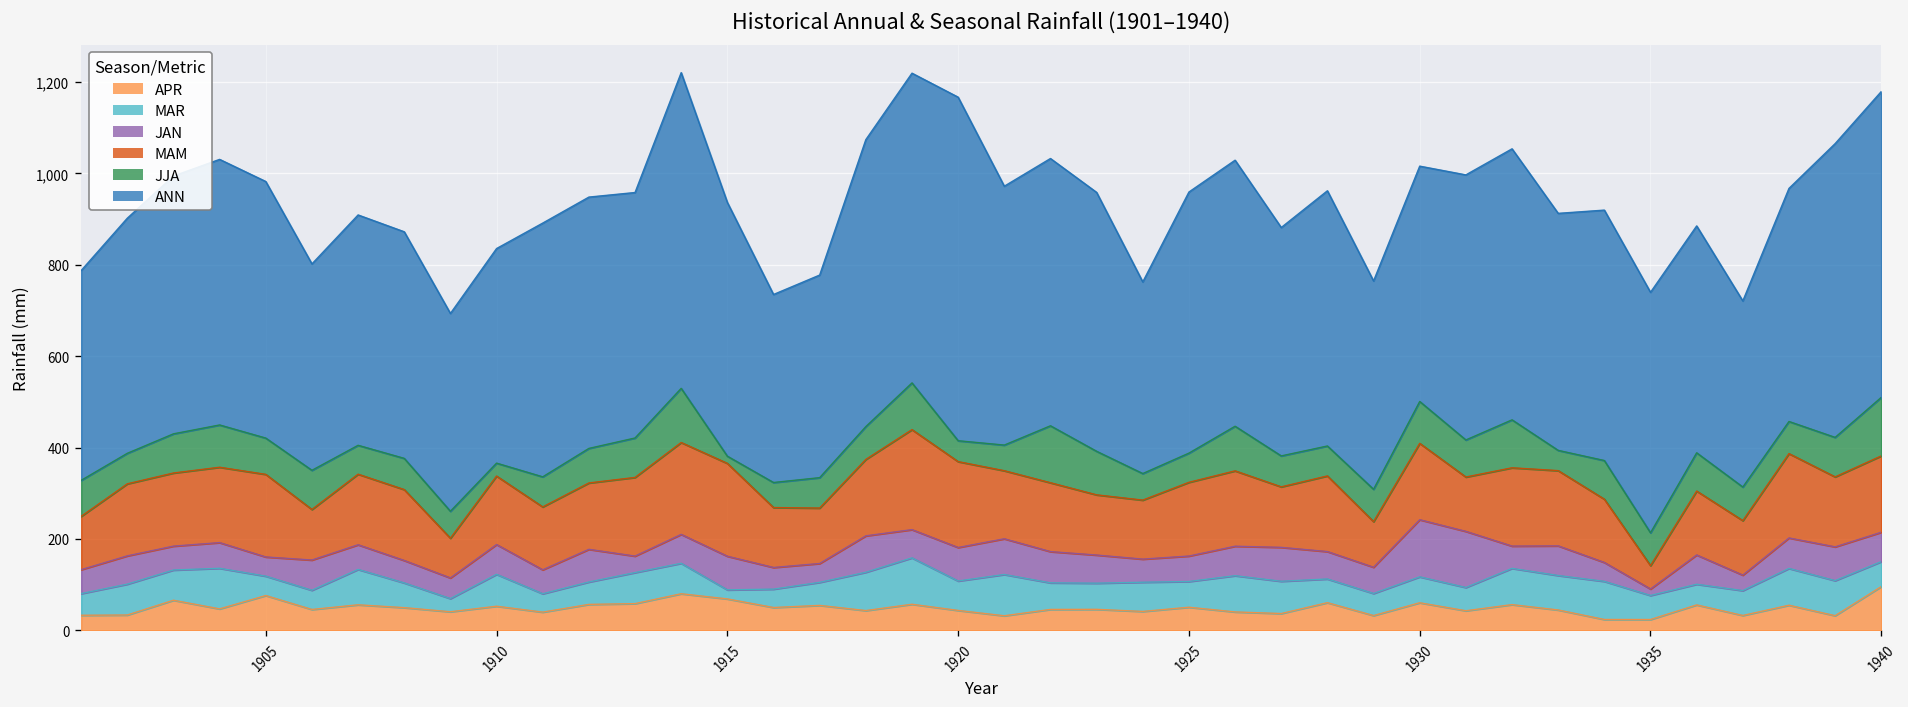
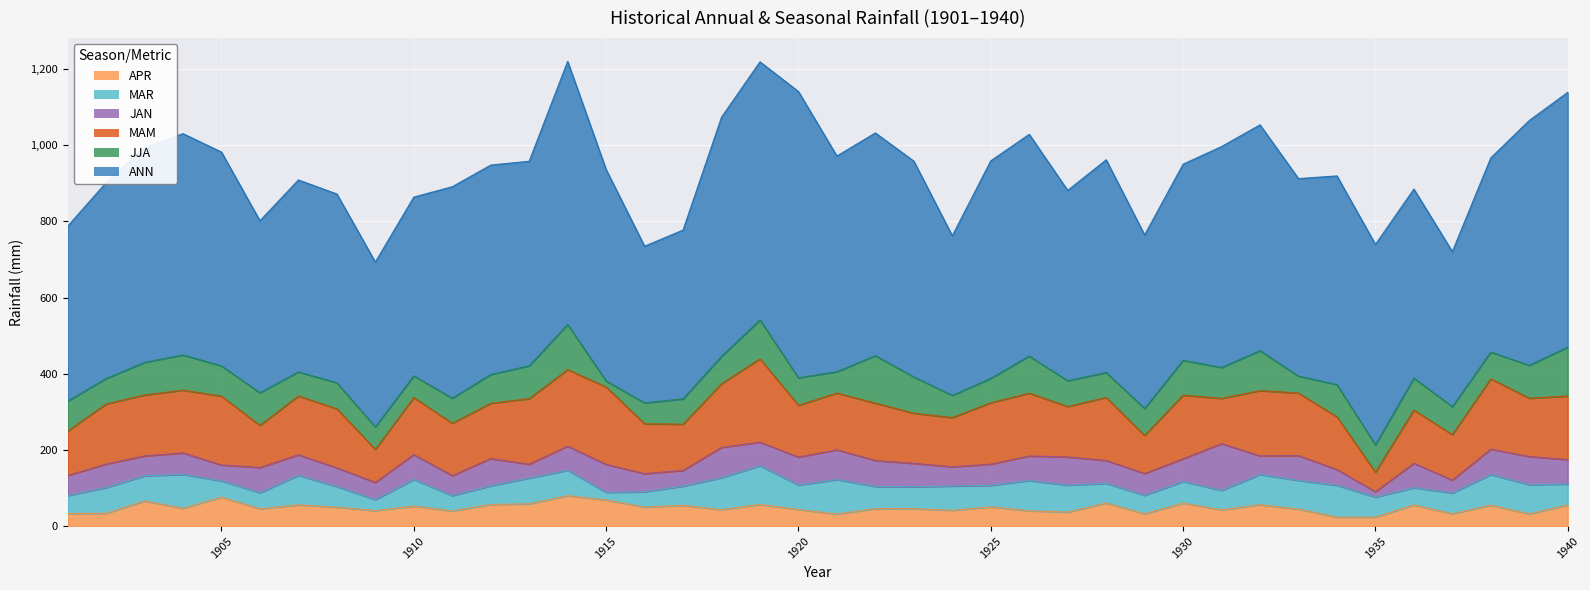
  {
    "APR": {
      "1905": 80,
      "1910": 50,
      "1915": 70,
      "1920": 40,
      "1925": 50,
      "1930": 60,
      "1935": 20,
-     "1940": 100
+     "1940": 60
    },
    "MAR": {
      "1905": 40,
      "1910": 70,
      "1915": 20,
      "1920": 60,
      "1925": 60,
      "1930": 60,
      "1935": 50,
      "1940": 50
    },
    "JAN": {
      "1905": 40,
      "1910": 70,
      "1915": 70,
      "1920": 70,
      "1925": 60,
-     "1930": 120,
+     "1930": 60,
      "1935": 10,
      "1940": 60
    },
    "MAM": {
      "1905": 180,
      "1910": 150,
      "1915": 200,
-     "1920": 190,
+     "1920": 140,
      "1925": 160,
      "1930": 170,
      "1935": 50,
      "1940": 170
    },
    "JJA": {
      "1905": 80,
-     "1910": 30,
+     "1910": 60,
      "1915": 20,
-     "1920": 50,
+     "1920": 70,
      "1925": 60,
      "1930": 90,
      "1935": 70,
      "1940": 130
    },
    "ANN": {
      "1905": 560,
      "1910": 470,
      "1915": 560,
      "1920": 750,
      "1925": 570,
      "1930": 510,
      "1935": 530,
      "1940": 670
    }
  }
